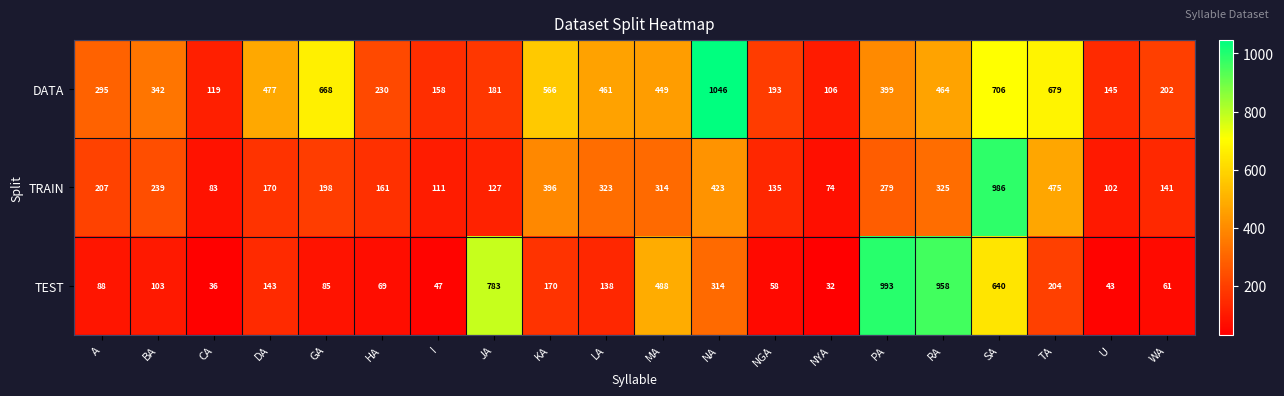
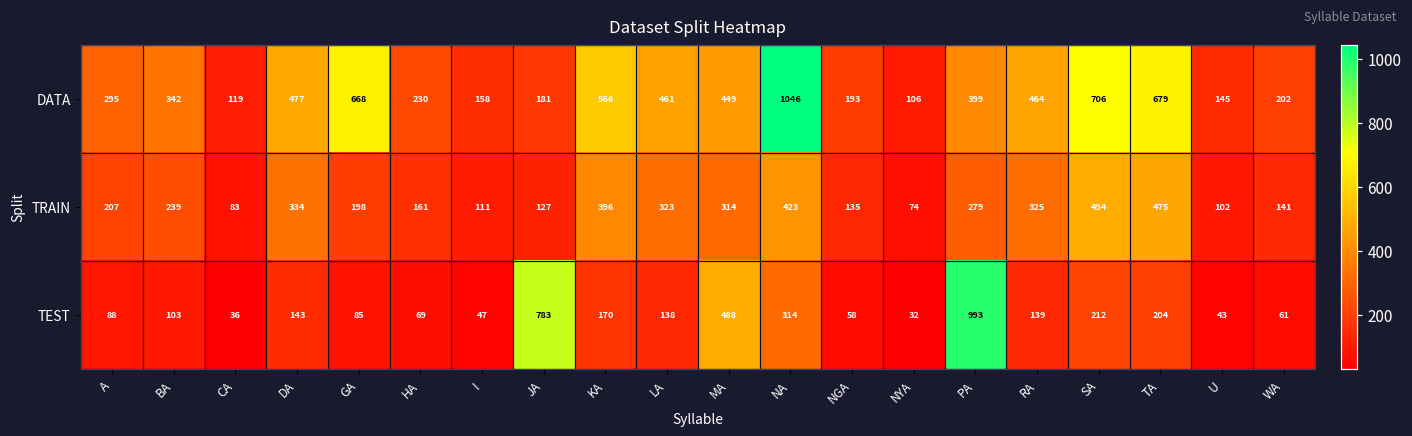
  {
    "DATA": {
      "A": 295,
      "BA": 342,
      "CA": 119,
      "DA": 477,
      "GA": 668,
      "HA": 230,
      "I": 158,
      "JA": 181,
      "KA": 566,
      "LA": 461,
      "MA": 449,
      "NA": 1046,
      "NGA": 193,
      "NYA": 106,
      "PA": 399,
      "RA": 464,
      "SA": 706,
      "TA": 679,
      "U": 145,
      "WA": 202
    },
    "TRAIN": {
      "A": 207,
      "BA": 239,
      "CA": 83,
-     "DA": 170,
+     "DA": 334,
      "GA": 198,
      "HA": 161,
      "I": 111,
      "JA": 127,
      "KA": 396,
      "LA": 323,
      "MA": 314,
      "NA": 423,
      "NGA": 135,
      "NYA": 74,
      "PA": 279,
      "RA": 325,
-     "SA": 986,
+     "SA": 494,
      "TA": 475,
      "U": 102,
      "WA": 141
    },
    "TEST": {
      "A": 88,
      "BA": 103,
      "CA": 36,
      "DA": 143,
      "GA": 85,
      "HA": 69,
      "I": 47,
      "JA": 783,
      "KA": 170,
      "LA": 138,
      "MA": 488,
      "NA": 314,
      "NGA": 58,
      "NYA": 32,
      "PA": 993,
-     "RA": 958,
-     "SA": 640,
+     "RA": 139,
+     "SA": 212,
      "TA": 204,
      "U": 43,
      "WA": 61
    }
  }
